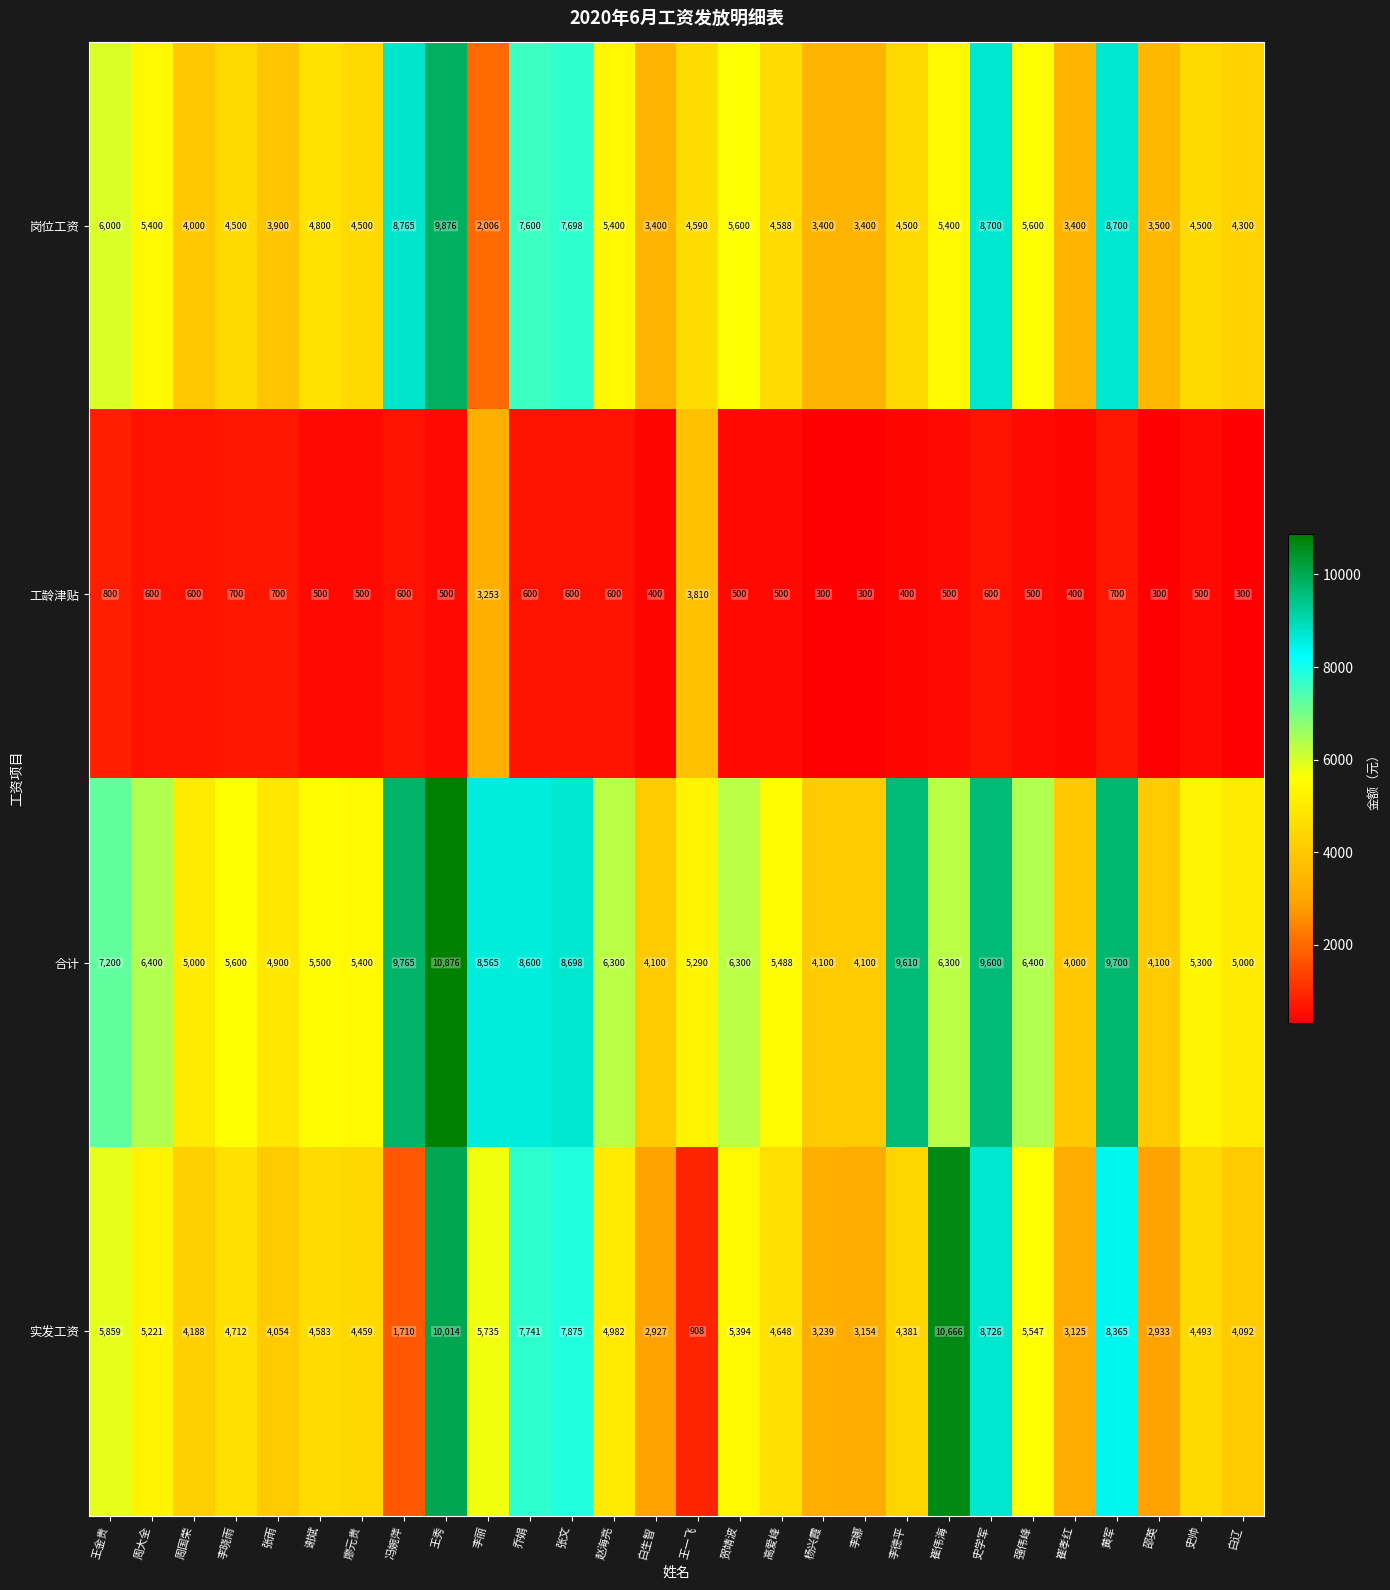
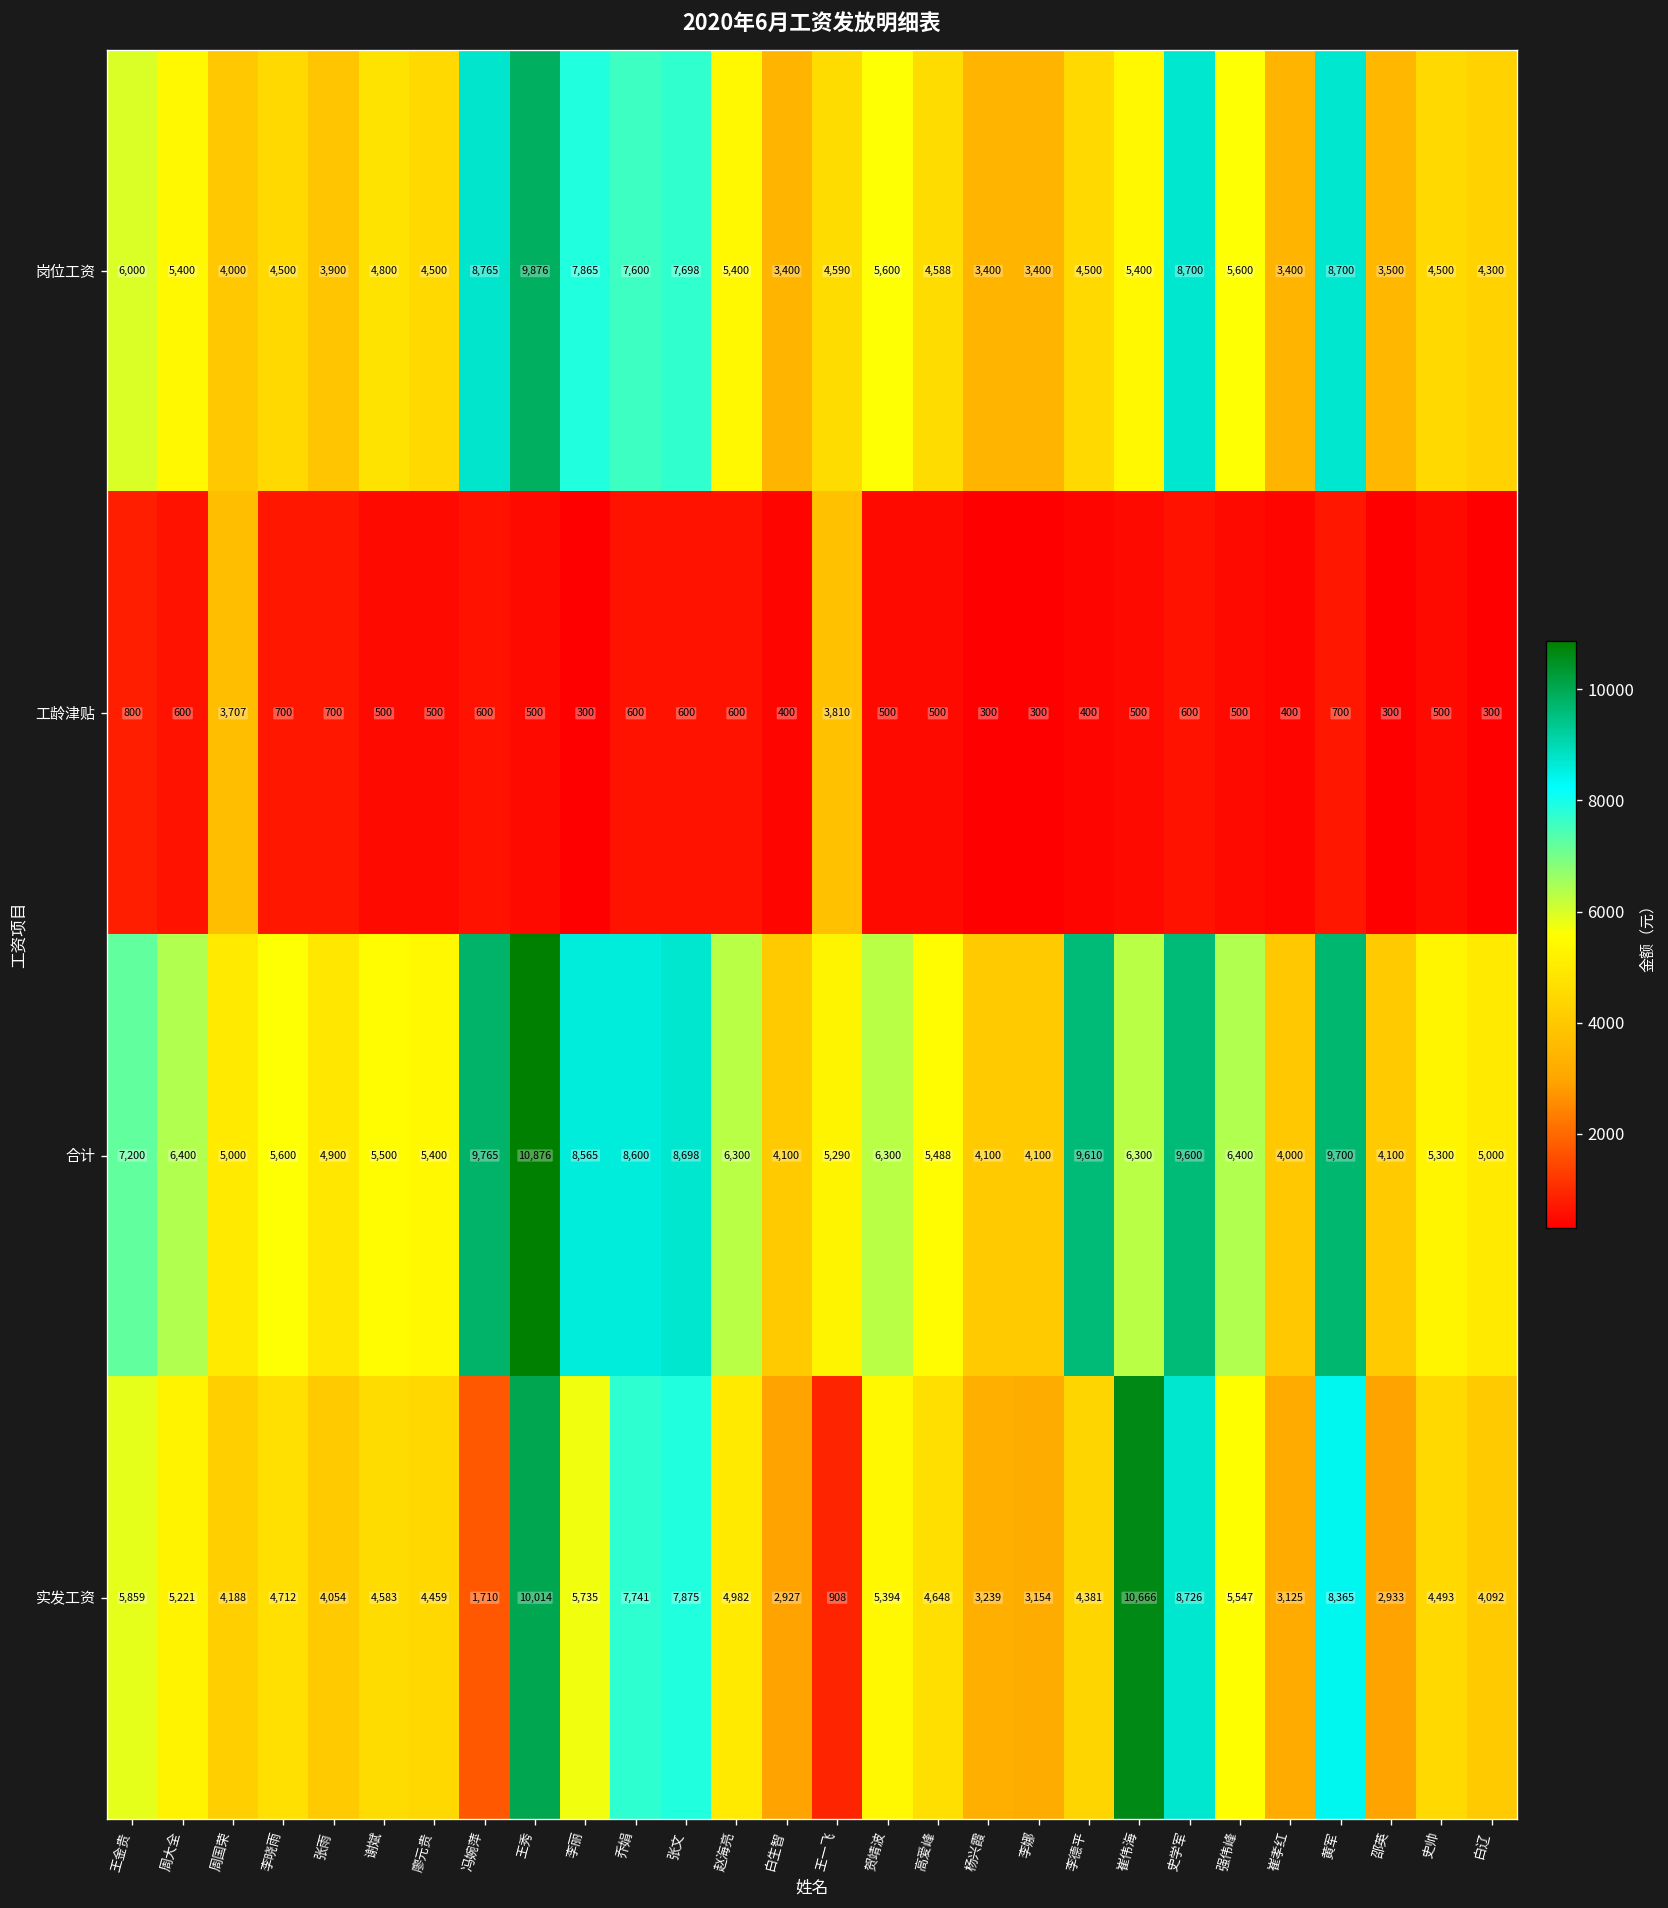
  {
    "岗位工资": {
-     "李丽": "2,006"
+     "李丽": "7,865"
    },
    "工龄津贴": {
-     "周国荣": "600",
-     "李丽": "3,253"
+     "周国荣": "3,707",
+     "李丽": "300"
    }
  }
